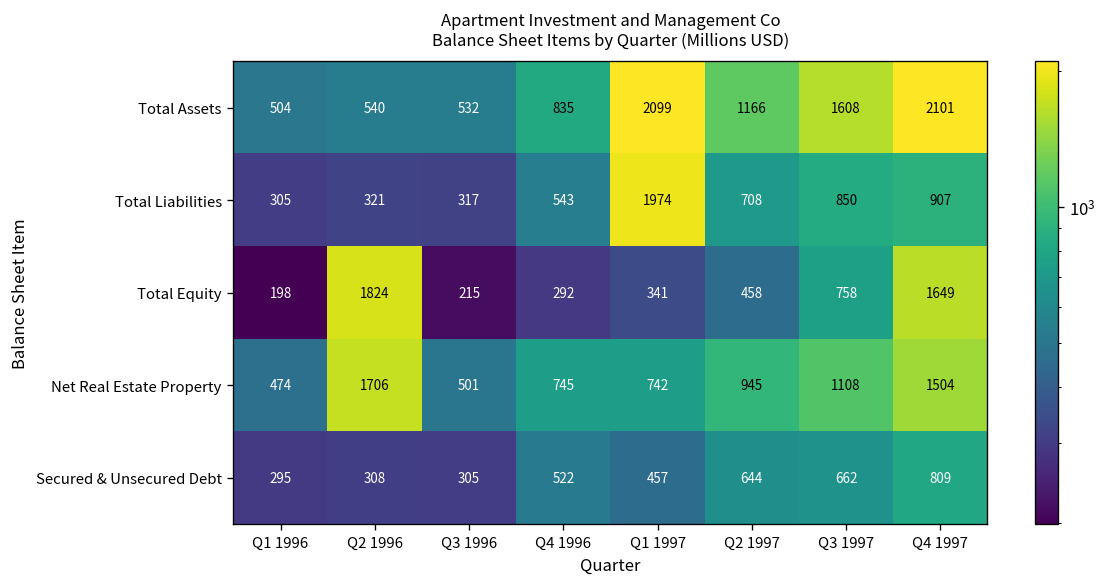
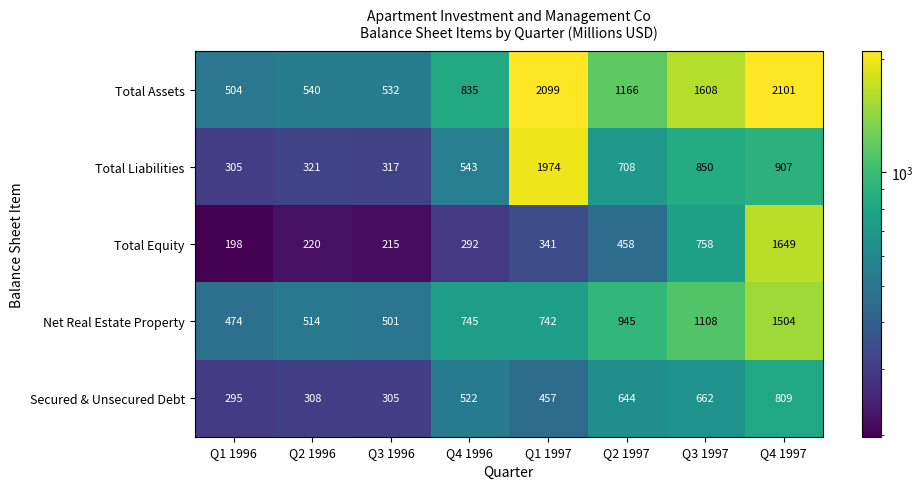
  {
    "Total Assets": {
      "Q1 1996": 504,
      "Q2 1996": 540,
      "Q3 1996": 532,
      "Q4 1996": 835,
      "Q1 1997": 2099,
      "Q2 1997": 1166,
      "Q3 1997": 1608,
      "Q4 1997": 2101
    },
    "Total Liabilities": {
      "Q1 1996": 305,
      "Q2 1996": 321,
      "Q3 1996": 317,
      "Q4 1996": 543,
      "Q1 1997": 1974,
      "Q2 1997": 708,
      "Q3 1997": 850,
      "Q4 1997": 907
    },
    "Total Equity": {
      "Q1 1996": 198,
-     "Q2 1996": 1824,
+     "Q2 1996": 220,
      "Q3 1996": 215,
      "Q4 1996": 292,
      "Q1 1997": 341,
      "Q2 1997": 458,
      "Q3 1997": 758,
      "Q4 1997": 1649
    },
    "Net Real Estate Property": {
      "Q1 1996": 474,
-     "Q2 1996": 1706,
+     "Q2 1996": 514,
      "Q3 1996": 501,
      "Q4 1996": 745,
      "Q1 1997": 742,
      "Q2 1997": 945,
      "Q3 1997": 1108,
      "Q4 1997": 1504
    },
    "Secured & Unsecured Debt": {
      "Q1 1996": 295,
      "Q2 1996": 308,
      "Q3 1996": 305,
      "Q4 1996": 522,
      "Q1 1997": 457,
      "Q2 1997": 644,
      "Q3 1997": 662,
      "Q4 1997": 809
    }
  }
